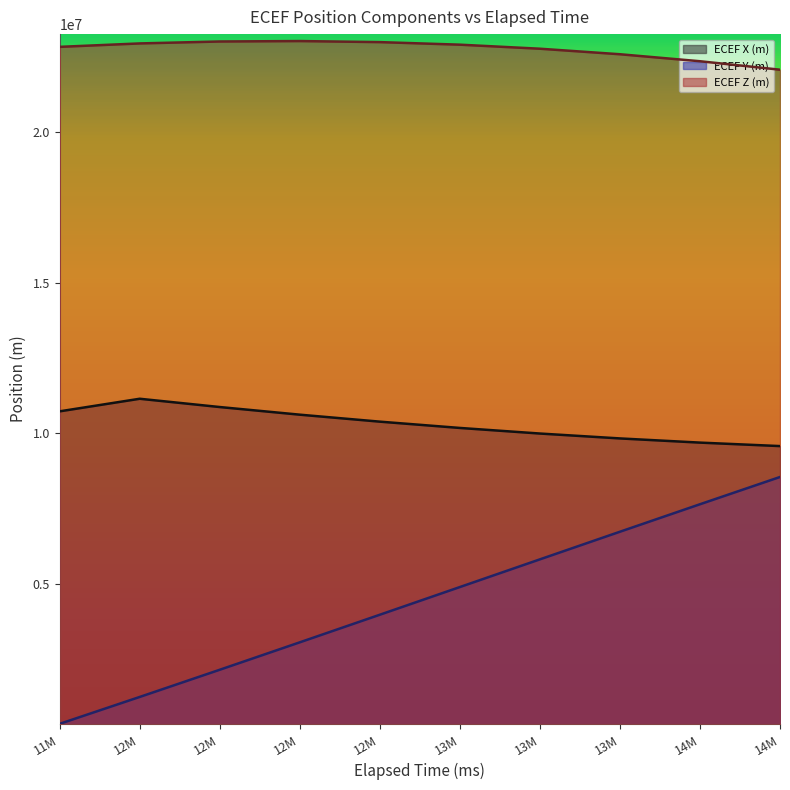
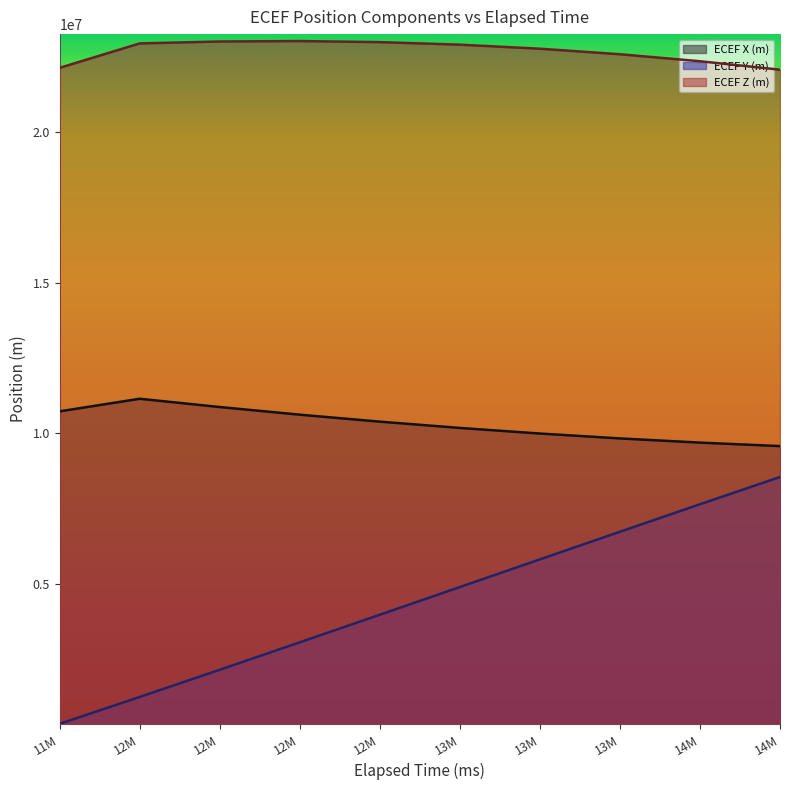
  {
    "ECEF X (m)": {
      "11M": 10700000
    },
    "ECEF Y (m)": {
      "11M": 400000
    },
    "ECEF Z (m)": {
-     "11M": 22800000
+     "11M": 22100000
    }
  }
